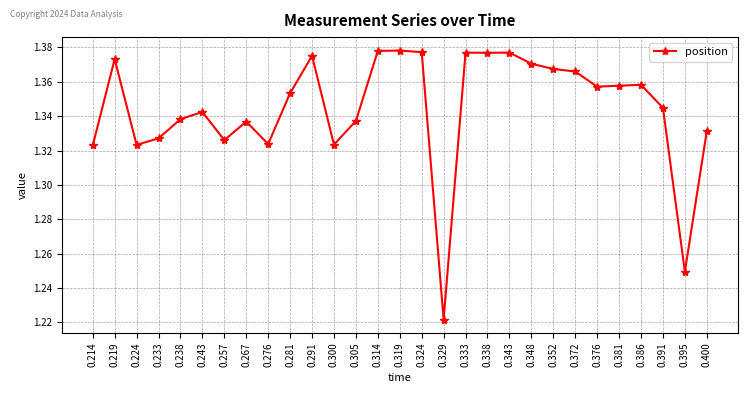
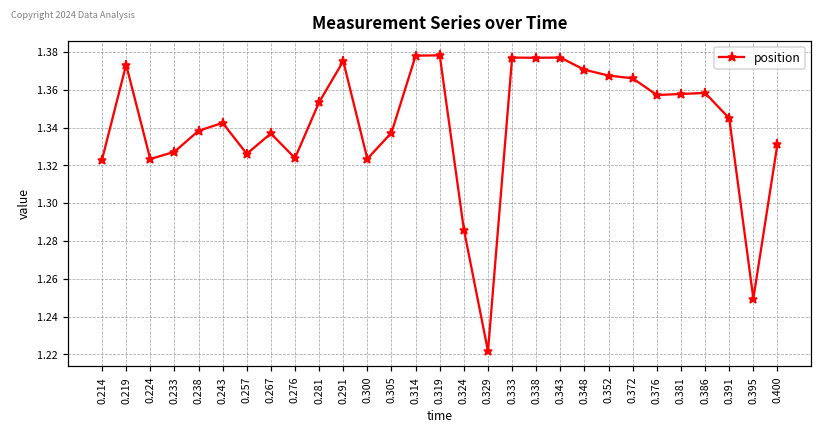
  {
    "0.214": 1.323,
    "0.219": 1.373,
    "0.224": 1.323,
    "0.233": 1.327,
    "0.238": 1.338,
    "0.243": 1.342,
    "0.257": 1.326,
    "0.267": 1.337,
    "0.276": 1.324,
    "0.281": 1.353,
    "0.291": 1.375,
    "0.300": 1.323,
    "0.305": 1.337,
    "0.314": 1.378,
    "0.319": 1.378,
-   "0.324": 1.377,
+   "0.324": 1.286,
    "0.329": 1.222,
    "0.333": 1.377,
    "0.338": 1.377,
    "0.343": 1.377,
    "0.348": 1.371,
    "0.352": 1.367,
    "0.372": 1.366,
    "0.376": 1.357,
    "0.381": 1.358,
    "0.386": 1.358,
    "0.391": 1.345,
    "0.395": 1.250,
    "0.400": 1.331
  }
